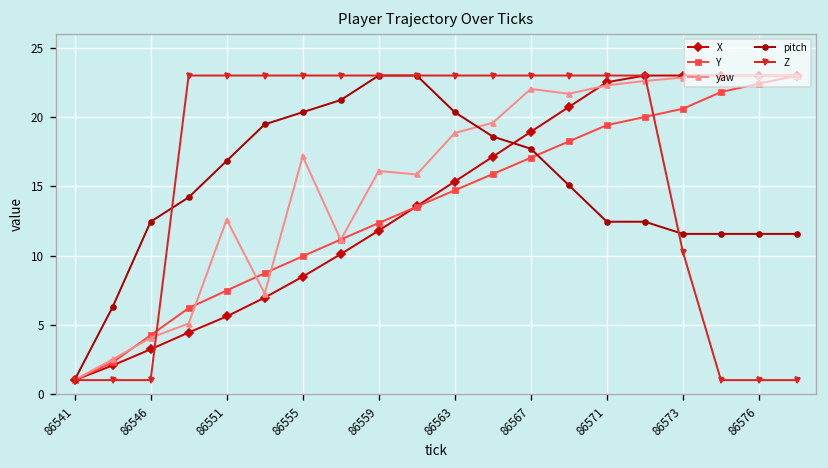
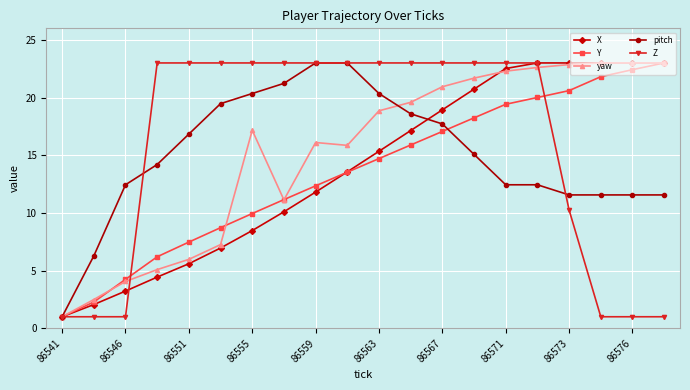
  {
    "yaw": {
-     "86551": 12.6,
+     "86551": 6.0,
      "86555": 17.2,
      "86559": 16.1,
      "86563": 18.9,
-     "86567": 22.0,
+     "86567": 20.9,
      "86571": 22.3
    }
  }
